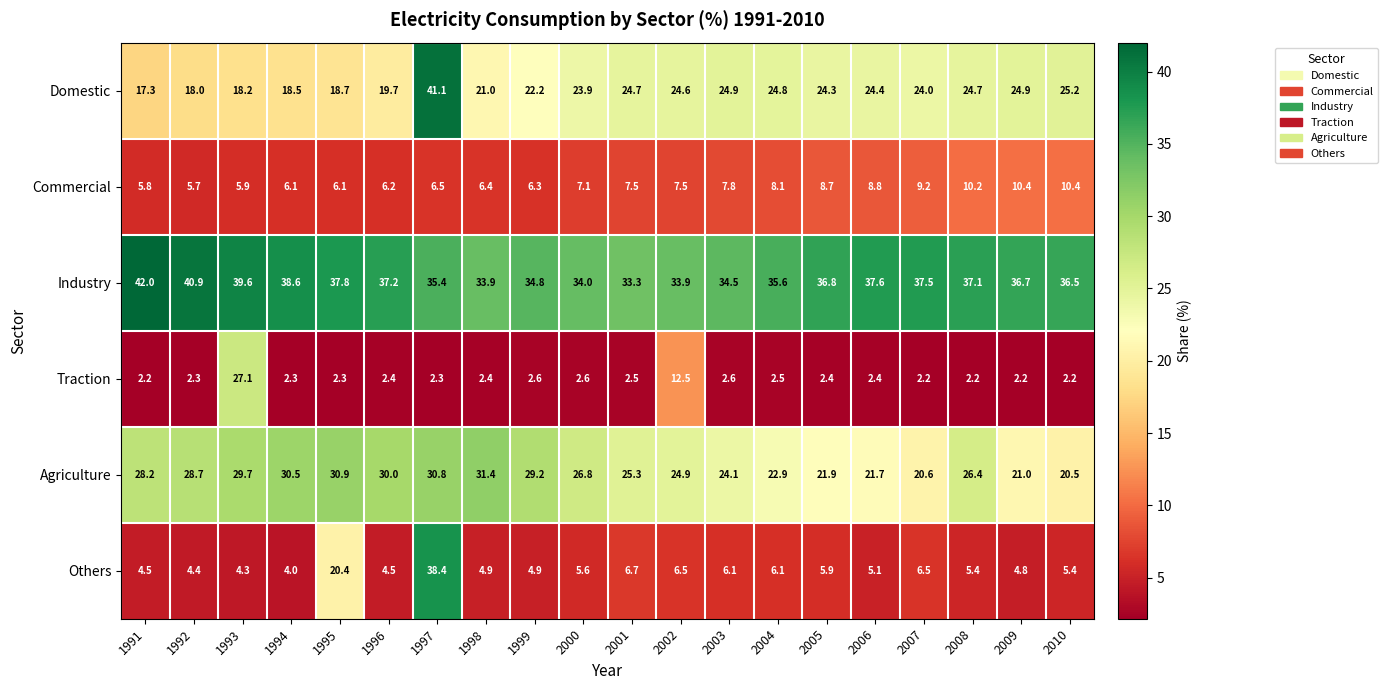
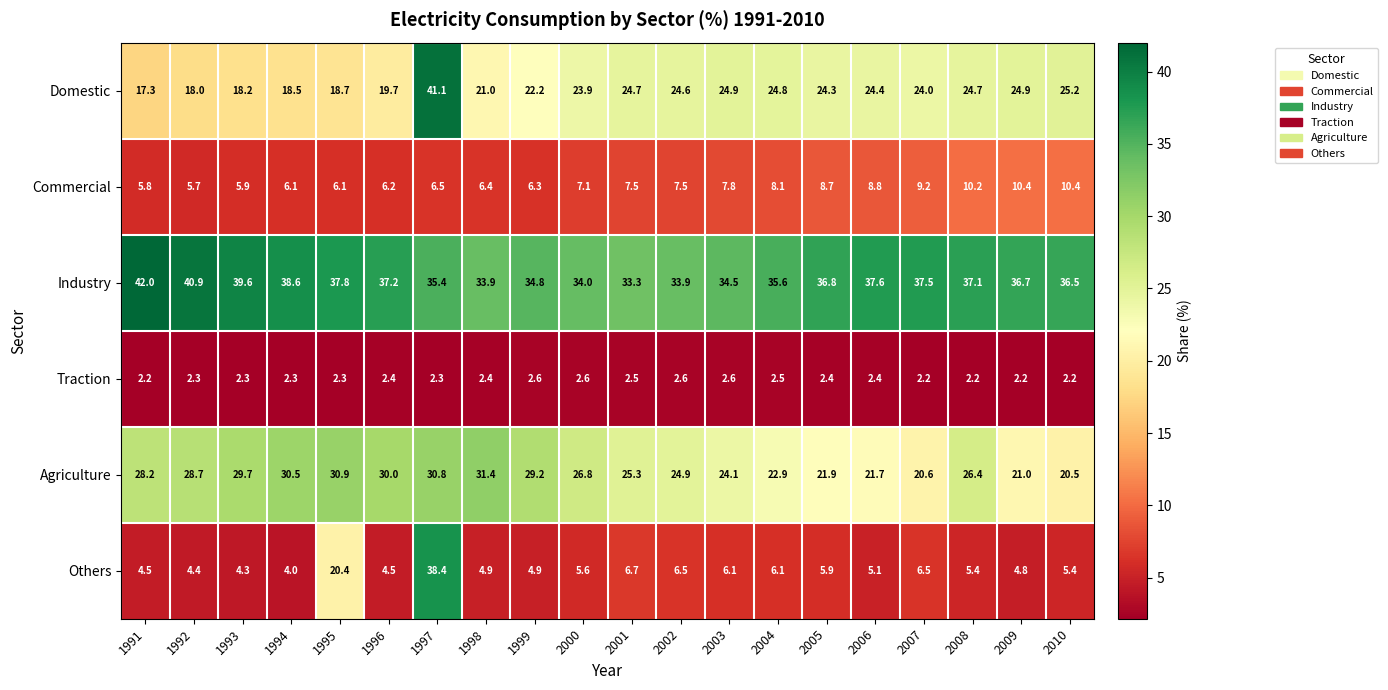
  {
    "Domestic": {
      "1991": 17.3,
      "1992": 18.0,
      "1993": 18.2,
      "1994": 18.5,
      "1995": 18.7,
      "1996": 19.7,
      "1997": 41.1,
      "1998": 21.0,
      "1999": 22.2,
      "2000": 23.9,
      "2001": 24.7,
      "2002": 24.6,
      "2003": 24.9,
      "2004": 24.8,
      "2005": 24.3,
      "2006": 24.4,
      "2007": 24.0,
      "2008": 24.7,
      "2009": 24.9,
      "2010": 25.2
    },
    "Commercial": {
      "1991": 5.8,
      "1992": 5.7,
      "1993": 5.9,
      "1994": 6.1,
      "1995": 6.1,
      "1996": 6.2,
      "1997": 6.5,
      "1998": 6.4,
      "1999": 6.3,
      "2000": 7.1,
      "2001": 7.5,
      "2002": 7.5,
      "2003": 7.8,
      "2004": 8.1,
      "2005": 8.7,
      "2006": 8.8,
      "2007": 9.2,
      "2008": 10.2,
      "2009": 10.4,
      "2010": 10.4
    },
    "Industry": {
      "1991": 42.0,
      "1992": 40.9,
      "1993": 39.6,
      "1994": 38.6,
      "1995": 37.8,
      "1996": 37.2,
      "1997": 35.4,
      "1998": 33.9,
      "1999": 34.8,
      "2000": 34.0,
      "2001": 33.3,
      "2002": 33.9,
      "2003": 34.5,
      "2004": 35.6,
      "2005": 36.8,
      "2006": 37.6,
      "2007": 37.5,
      "2008": 37.1,
      "2009": 36.7,
      "2010": 36.5
    },
    "Traction": {
      "1991": 2.2,
      "1992": 2.3,
-     "1993": 27.1,
+     "1993": 2.3,
      "1994": 2.3,
      "1995": 2.3,
      "1996": 2.4,
      "1997": 2.3,
      "1998": 2.4,
      "1999": 2.6,
      "2000": 2.6,
      "2001": 2.5,
-     "2002": 12.5,
+     "2002": 2.6,
      "2003": 2.6,
      "2004": 2.5,
      "2005": 2.4,
      "2006": 2.4,
      "2007": 2.2,
      "2008": 2.2,
      "2009": 2.2,
      "2010": 2.2
    },
    "Agriculture": {
      "1991": 28.2,
      "1992": 28.7,
      "1993": 29.7,
      "1994": 30.5,
      "1995": 30.9,
      "1996": 30.0,
      "1997": 30.8,
      "1998": 31.4,
      "1999": 29.2,
      "2000": 26.8,
      "2001": 25.3,
      "2002": 24.9,
      "2003": 24.1,
      "2004": 22.9,
      "2005": 21.9,
      "2006": 21.7,
      "2007": 20.6,
      "2008": 26.4,
      "2009": 21.0,
      "2010": 20.5
    },
    "Others": {
      "1991": 4.5,
      "1992": 4.4,
      "1993": 4.3,
      "1994": 4.0,
      "1995": 20.4,
      "1996": 4.5,
      "1997": 38.4,
      "1998": 4.9,
      "1999": 4.9,
      "2000": 5.6,
      "2001": 6.7,
      "2002": 6.5,
      "2003": 6.1,
      "2004": 6.1,
      "2005": 5.9,
      "2006": 5.1,
      "2007": 6.5,
      "2008": 5.4,
      "2009": 4.8,
      "2010": 5.4
    }
  }
